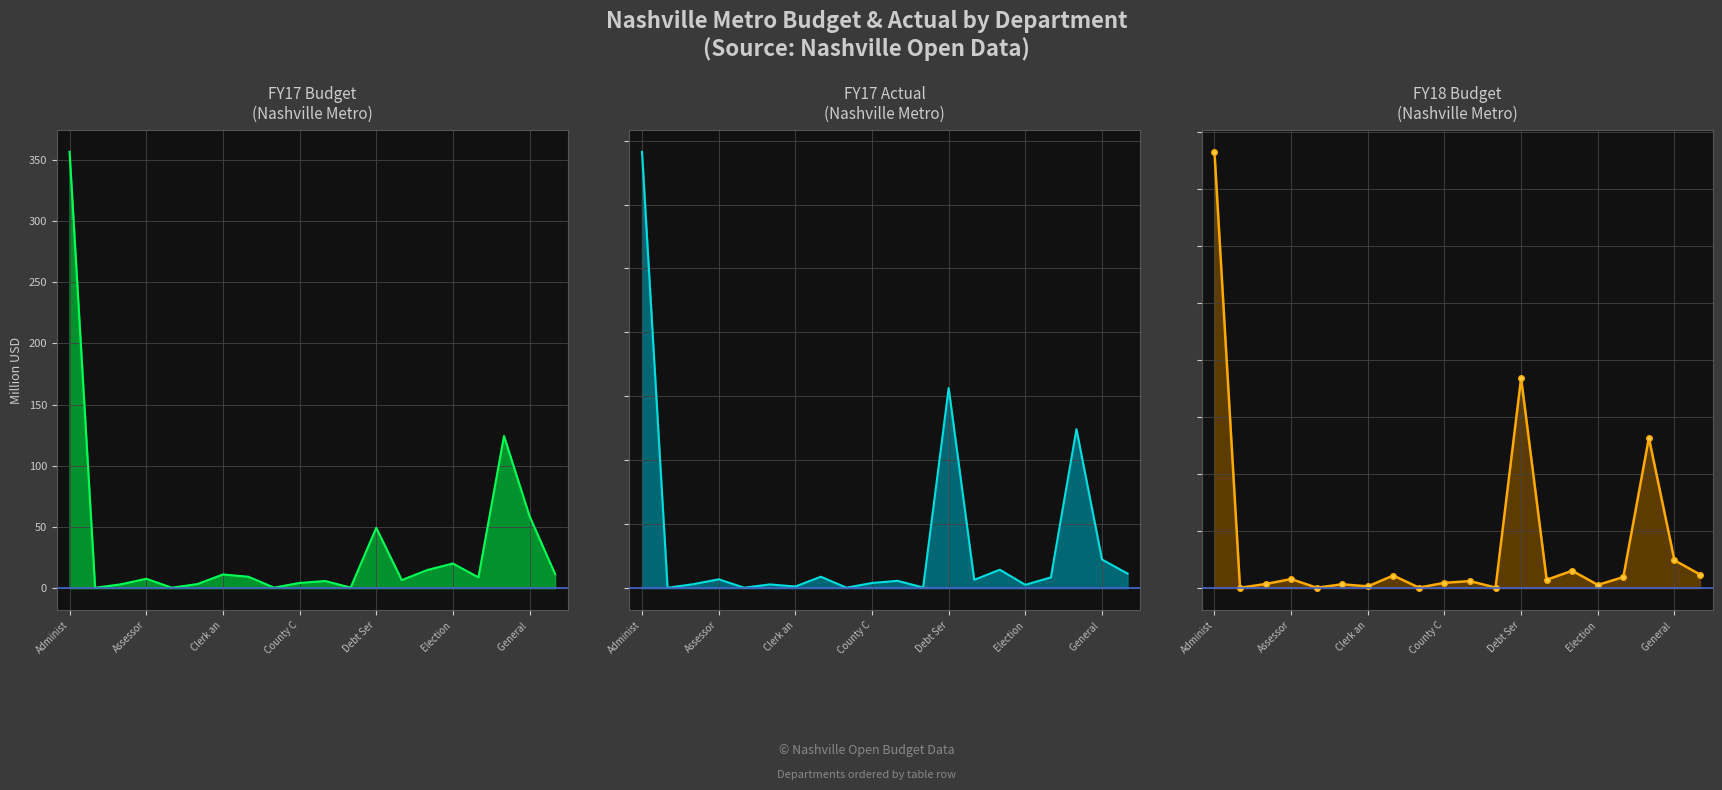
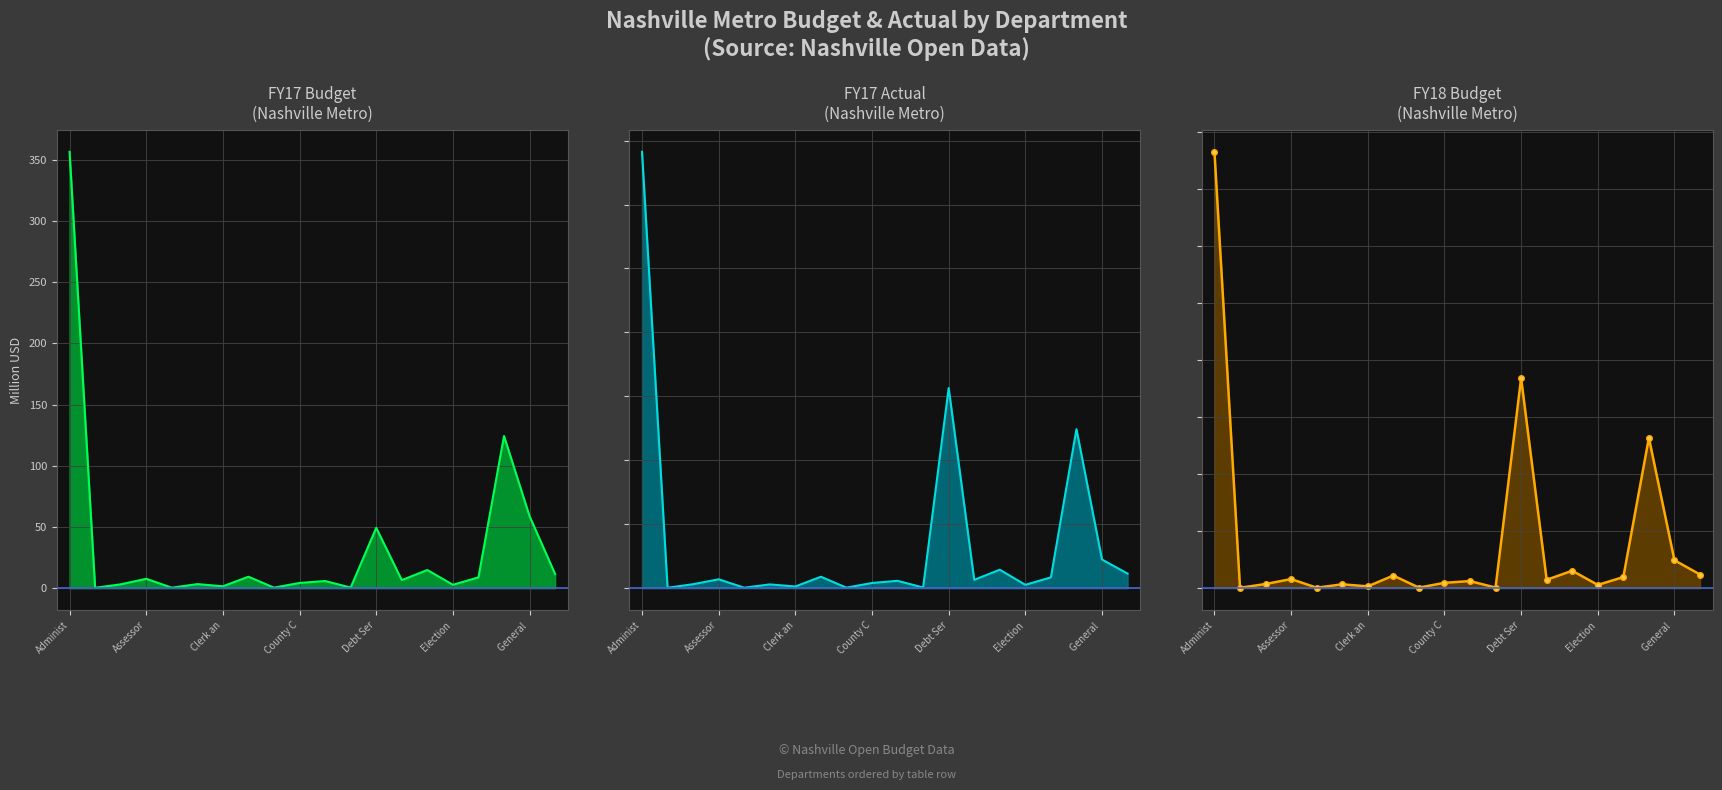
  {
    "FY17 Budget (Nashville Metro)": {
      "Administ": 357,
      "Assessor": 8,
-     "Clerk an": 11,
+     "Clerk an": 2,
      "County C": 4,
      "Debt Ser": 49,
-     "Election": 20,
+     "Election": 3,
      "General": 59
    }
  }
